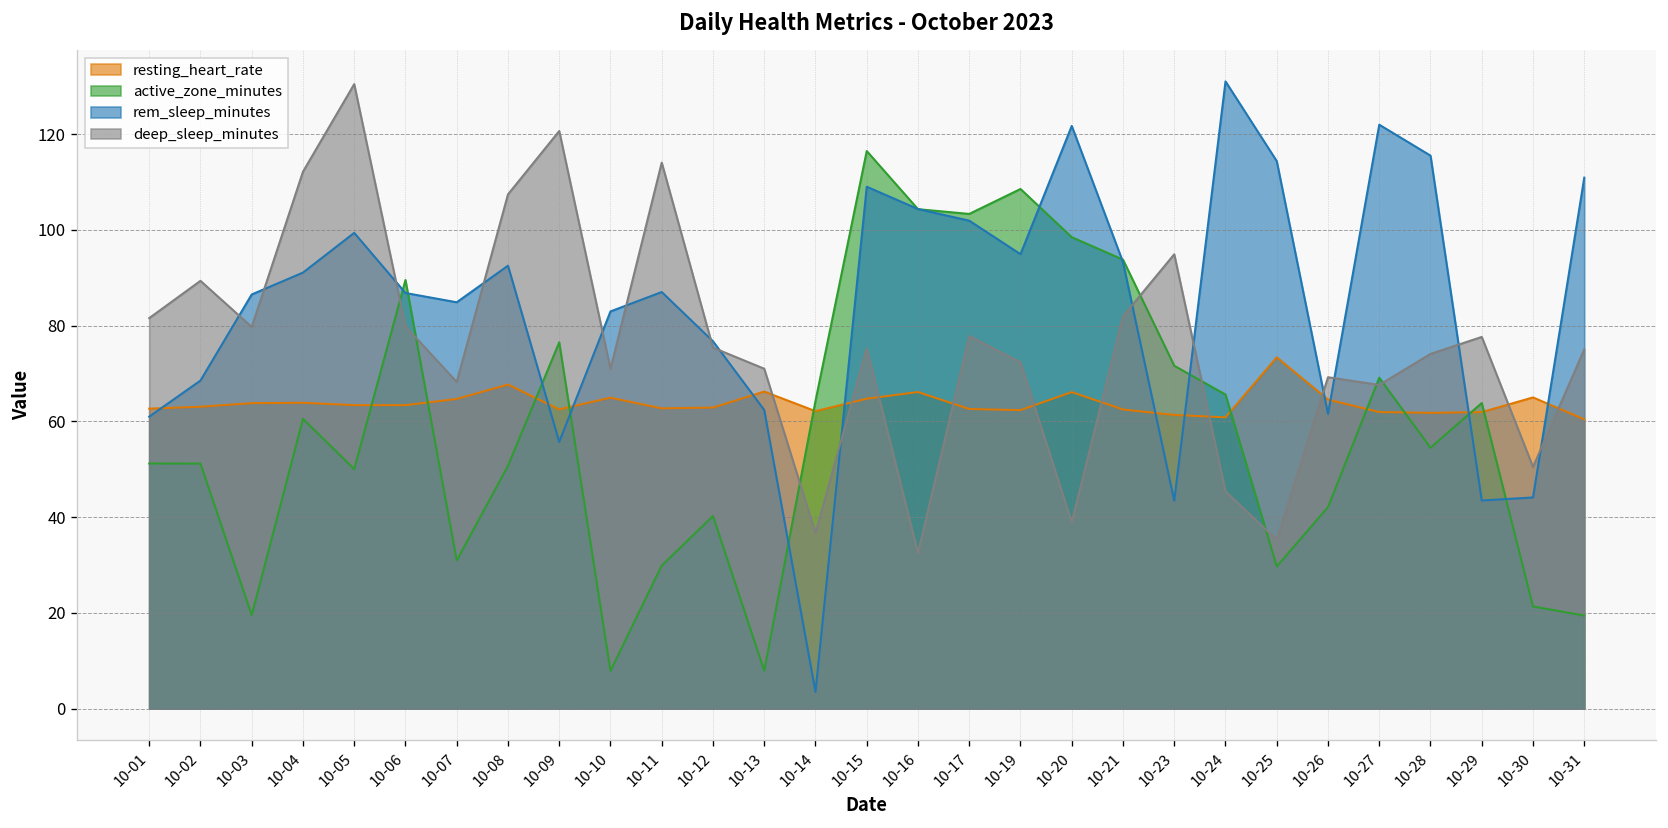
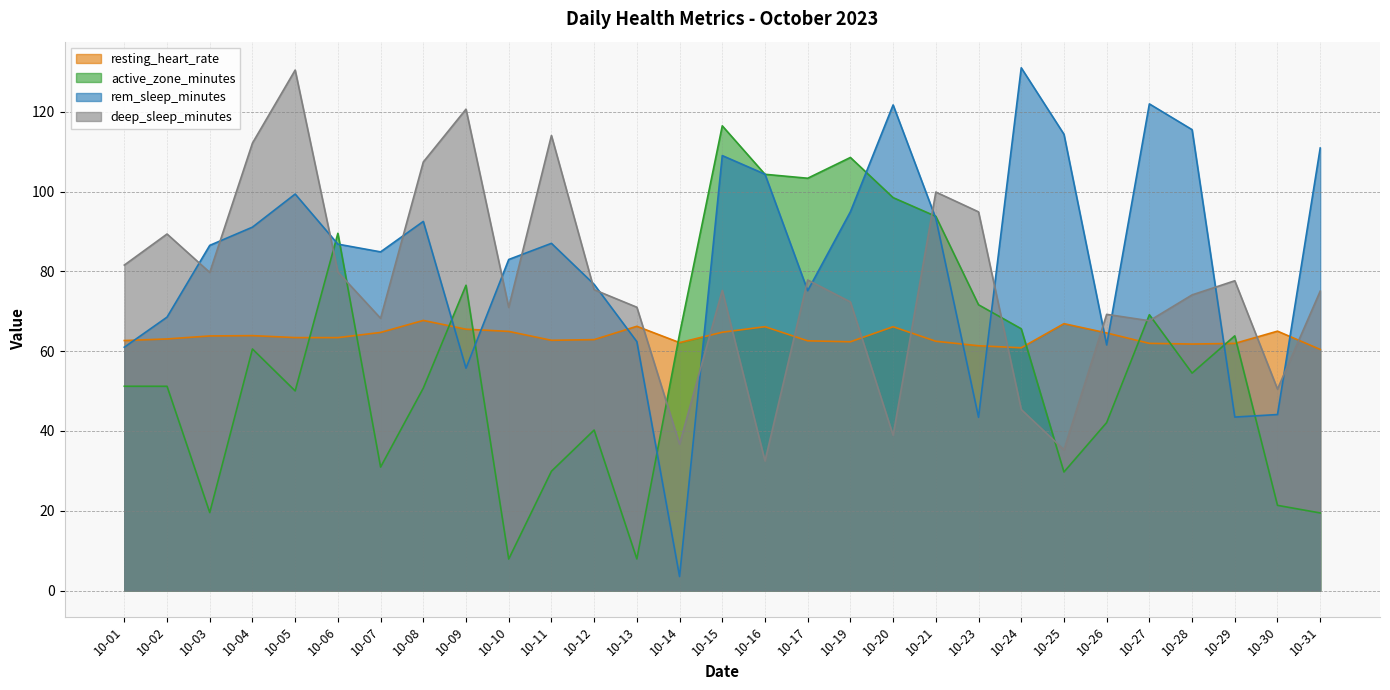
  {
    "resting_heart_rate": {
      "10-01": 63,
      "10-02": 63,
      "10-03": 64,
      "10-04": 64,
      "10-05": 63,
      "10-06": 63,
      "10-07": 65,
      "10-08": 68,
-     "10-09": 63,
+     "10-09": 66,
      "10-10": 65,
      "10-11": 63,
      "10-12": 63,
      "10-13": 66,
      "10-14": 62,
      "10-15": 65,
      "10-16": 66,
      "10-17": 63,
      "10-19": 62,
      "10-20": 66,
      "10-21": 62,
      "10-23": 61,
      "10-24": 61,
-     "10-25": 73,
+     "10-25": 67,
      "10-26": 65,
      "10-27": 62,
      "10-28": 62,
      "10-29": 62,
      "10-30": 65,
      "10-31": 60
    },
    "active_zone_minutes": {
      "10-01": 51,
      "10-02": 51,
      "10-03": 20,
      "10-04": 61,
      "10-05": 50,
      "10-06": 90,
      "10-07": 31,
      "10-08": 51,
      "10-09": 77,
      "10-10": 8,
      "10-11": 30,
      "10-12": 40,
      "10-13": 8,
      "10-14": 64,
      "10-15": 117,
      "10-17": 103,
      "10-19": 109,
      "10-20": 99,
      "10-23": 72,
      "10-24": 66,
      "10-25": 30,
      "10-26": 42,
      "10-27": 69,
      "10-28": 55,
      "10-29": 64,
      "10-30": 21,
      "10-31": 19
    },
    "rem_sleep_minutes": {
      "10-01": 61,
      "10-02": 69,
      "10-03": 87,
      "10-04": 91,
      "10-05": 99,
      "10-06": 87,
      "10-07": 85,
      "10-08": 93,
      "10-09": 56,
      "10-10": 83,
      "10-11": 87,
      "10-12": 77,
      "10-13": 62,
      "10-14": 4,
      "10-15": 109,
-     "10-17": 102,
+     "10-17": 75,
      "10-19": 95,
      "10-20": 122,
      "10-23": 43,
      "10-24": 131,
      "10-25": 114,
      "10-26": 62,
      "10-27": 122,
      "10-28": 116,
      "10-29": 43,
      "10-30": 44,
      "10-31": 111
    },
    "deep_sleep_minutes": {
      "10-01": 82,
      "10-02": 89,
      "10-03": 80,
      "10-04": 112,
      "10-05": 130,
      "10-06": 80,
      "10-07": 68,
      "10-08": 107,
      "10-09": 121,
      "10-10": 71,
      "10-11": 114,
      "10-12": 75,
      "10-13": 71,
      "10-14": 37,
      "10-15": 75,
      "10-16": 32,
      "10-17": 78,
      "10-19": 72,
      "10-20": 39,
-     "10-21": 82,
+     "10-21": 100,
      "10-23": 95,
      "10-24": 45,
      "10-25": 35,
      "10-26": 69,
      "10-27": 68,
      "10-28": 74,
      "10-29": 78,
      "10-30": 51,
      "10-31": 75
    }
  }
